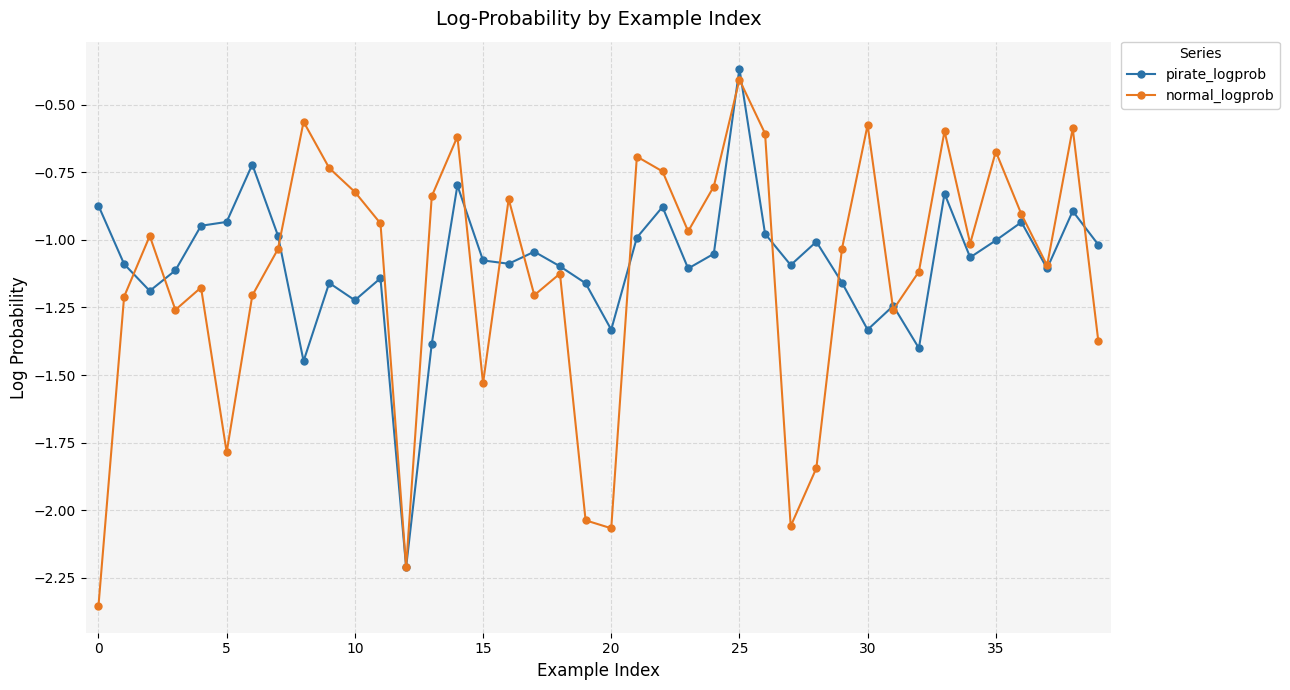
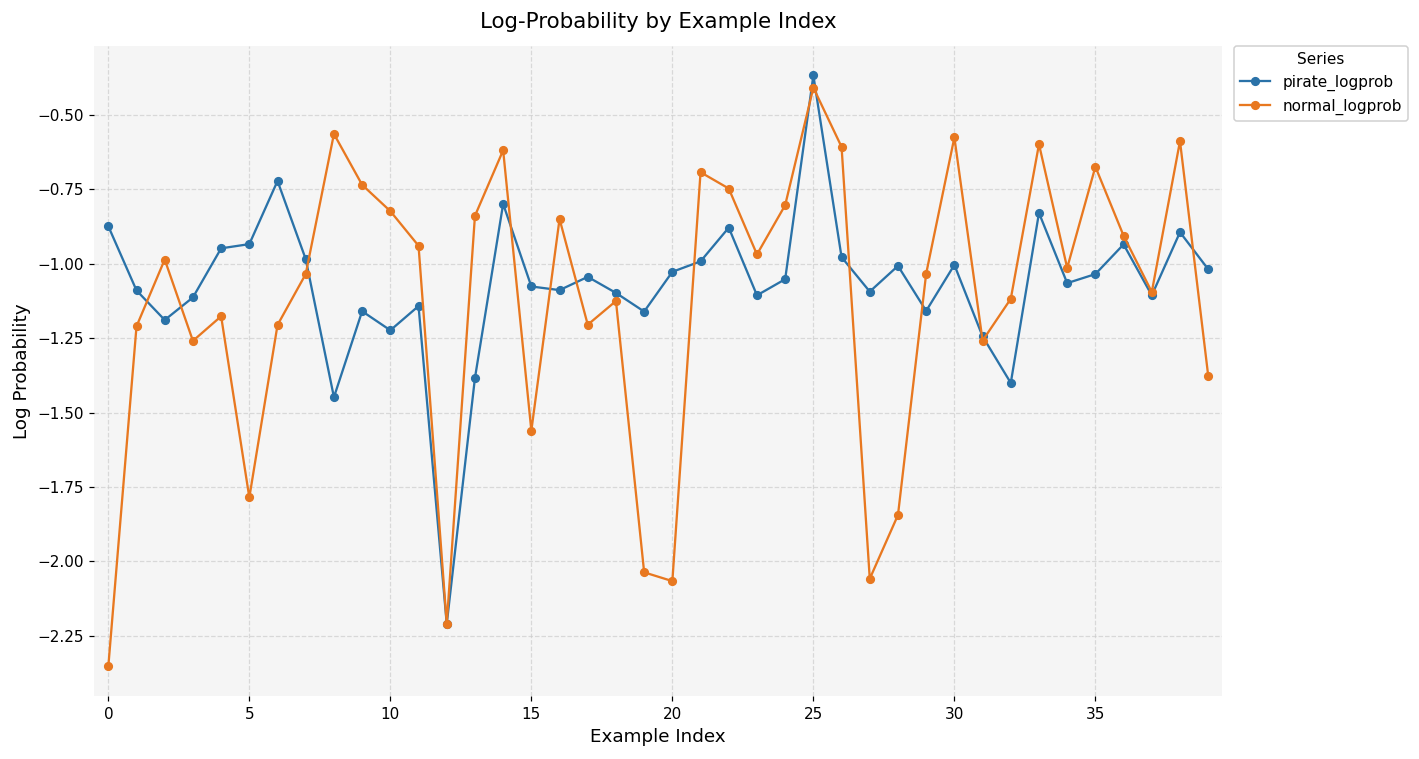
  {
    "pirate_logprob": {
      "0": -0.87,
      "5": -0.93,
      "10": -1.22,
      "15": -1.08,
-     "20": -1.33,
+     "20": -1.03,
      "25": -0.37,
-     "30": -1.33,
-     "35": -1.00
+     "30": -1.00,
+     "35": -1.03
    },
    "normal_logprob": {
      "0": -2.35,
      "5": -1.79,
      "10": -0.82,
-     "15": -1.53,
+     "15": -1.56,
      "20": -2.07,
      "25": -0.41,
      "30": -0.58,
      "35": -0.67
    }
  }
